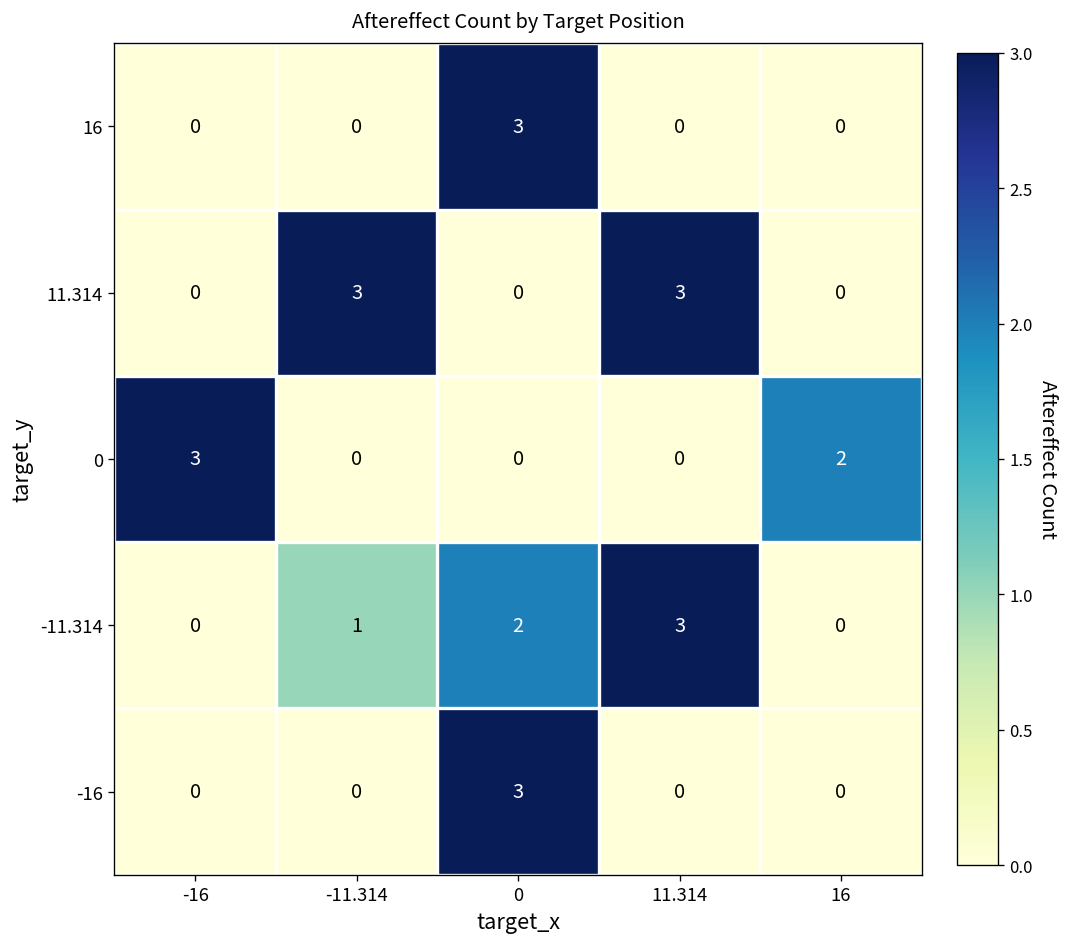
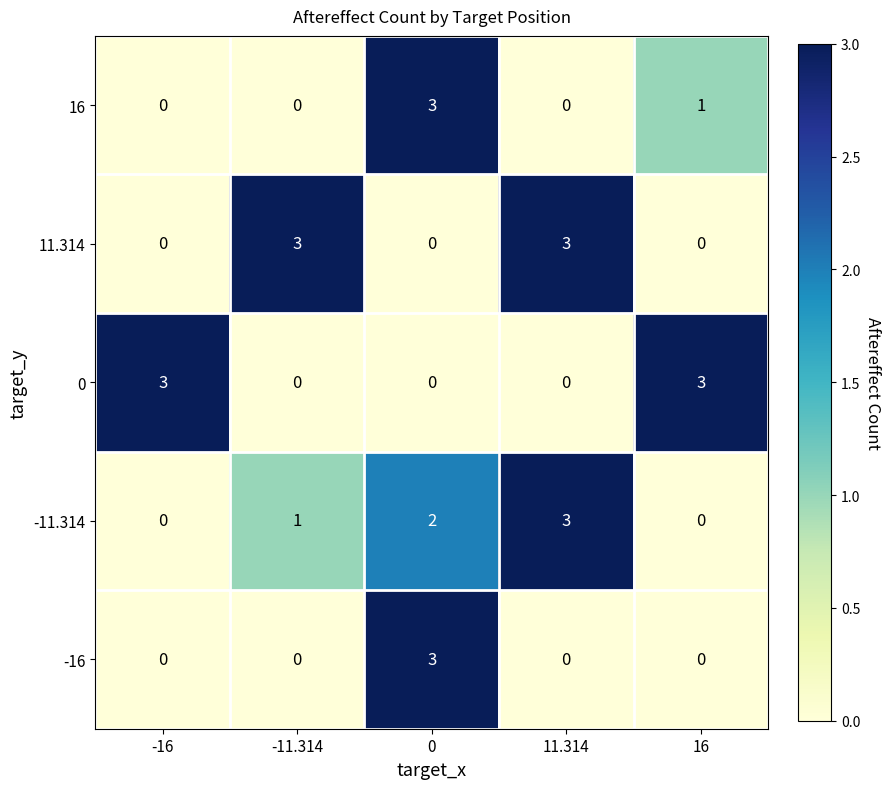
  {
    "16": {
      "-16": 0,
      "-11.314": 0,
      "0": 3,
      "11.314": 0,
-     "16": 0
+     "16": 1
    },
    "11.314": {
      "-16": 0,
      "-11.314": 3,
      "0": 0,
      "11.314": 3,
      "16": 0
    },
    "0": {
      "-16": 3,
      "-11.314": 0,
      "0": 0,
      "11.314": 0,
-     "16": 2
+     "16": 3
    },
    "-11.314": {
      "-16": 0,
      "-11.314": 1,
      "0": 2,
      "11.314": 3,
      "16": 0
    },
    "-16": {
      "-16": 0,
      "-11.314": 0,
      "0": 3,
      "11.314": 0,
      "16": 0
    }
  }
